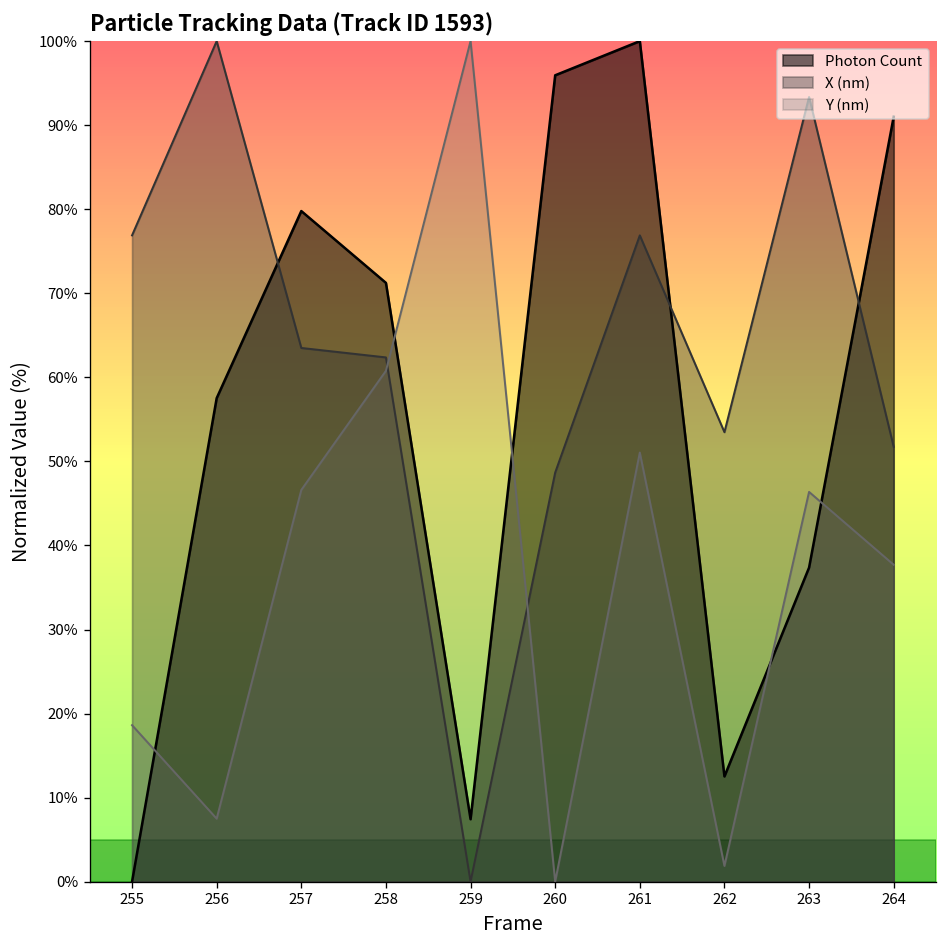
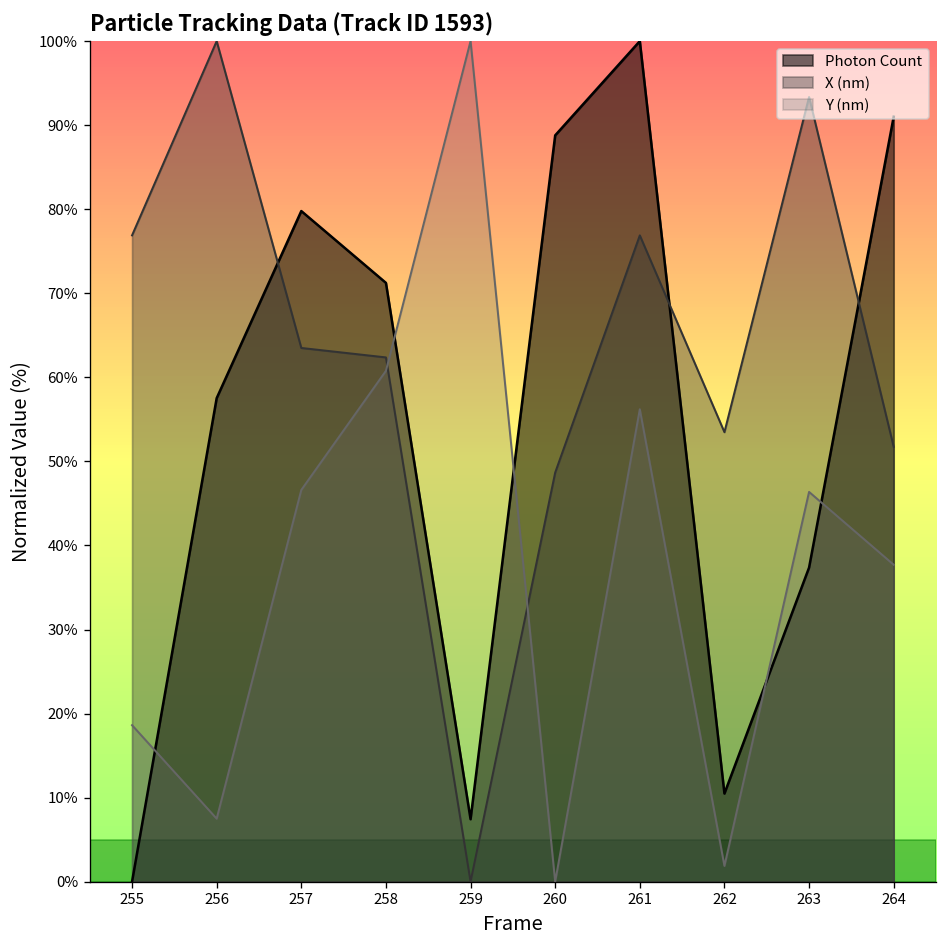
  {
    "Photon Count": {
      "255": "0%",
      "256": "58%",
      "257": "80%",
      "258": "71%",
      "259": "7%",
-     "260": "96%",
+     "260": "89%",
      "261": "100%",
-     "262": "13%",
+     "262": "10%",
      "263": "37%"
    },
    "X (nm)": {
      "255": "77%",
      "256": "100%",
      "257": "63%",
      "258": "62%",
      "259": "0%",
      "260": "49%",
      "261": "77%",
      "262": "53%",
      "264": "52%"
    },
    "Y (nm)": {
      "255": "19%",
      "256": "7%",
      "257": "47%",
      "258": "61%",
      "259": "100%",
      "260": "0%",
-     "261": "51%",
+     "261": "56%",
      "262": "2%",
      "263": "46%",
      "264": "38%"
    }
  }
